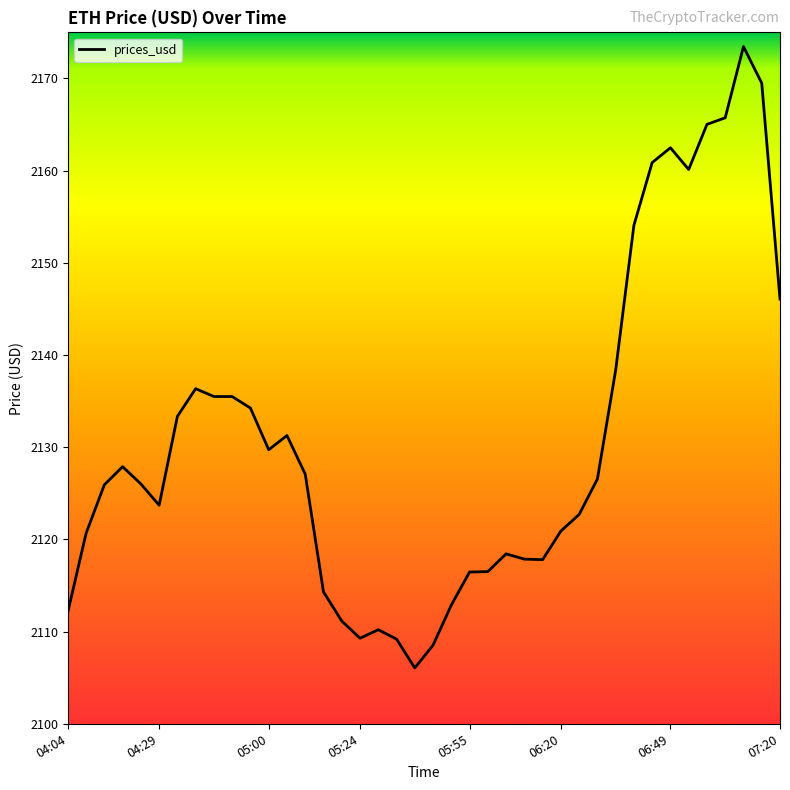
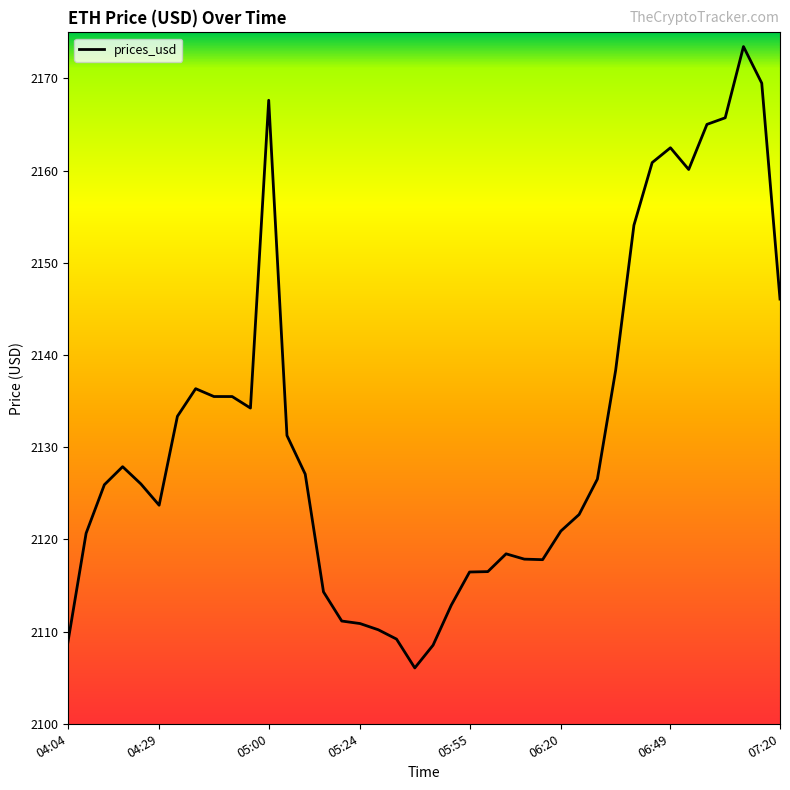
  {
-   "04:04": 2112,
+   "04:04": 2109,
    "04:29": 2124,
-   "05:00": 2130,
-   "05:24": 2109,
+   "05:00": 2168,
+   "05:24": 2111,
    "05:55": 2116,
    "06:20": 2121,
    "06:49": 2162,
    "07:20": 2146
  }
